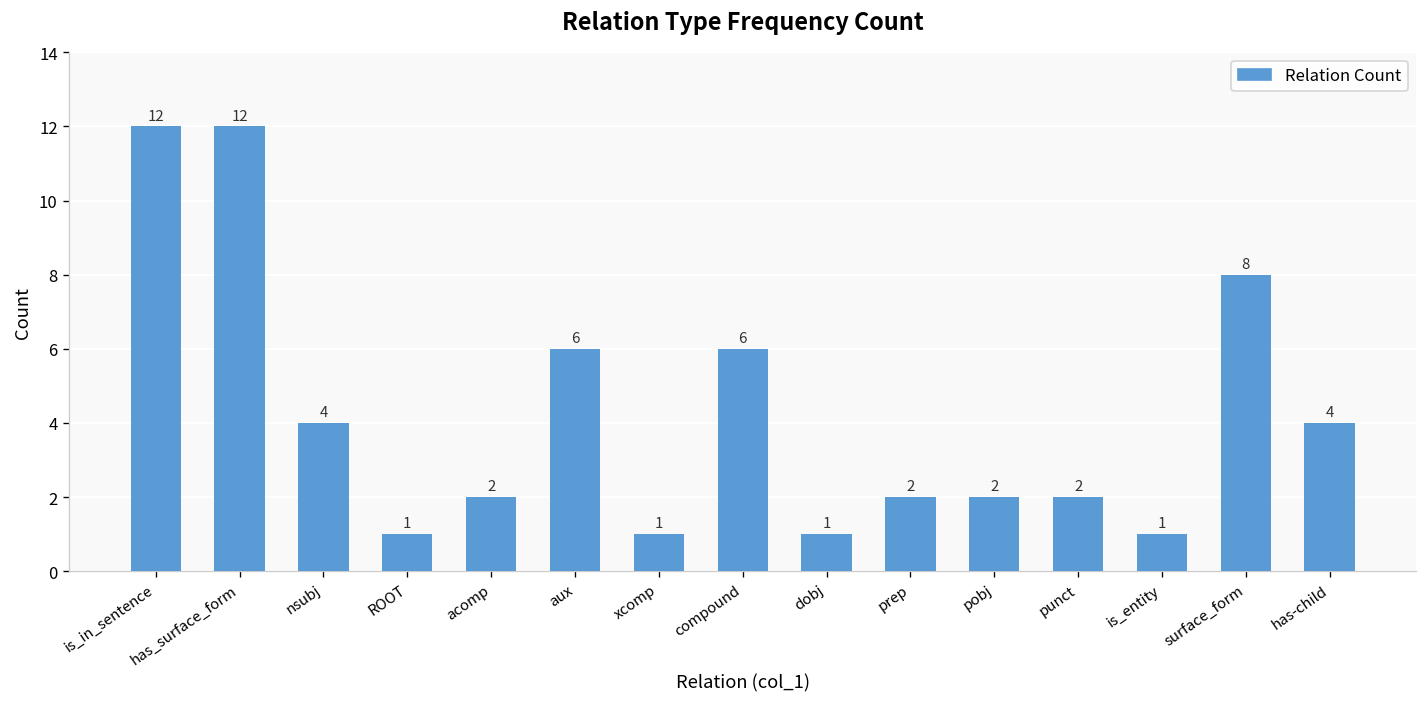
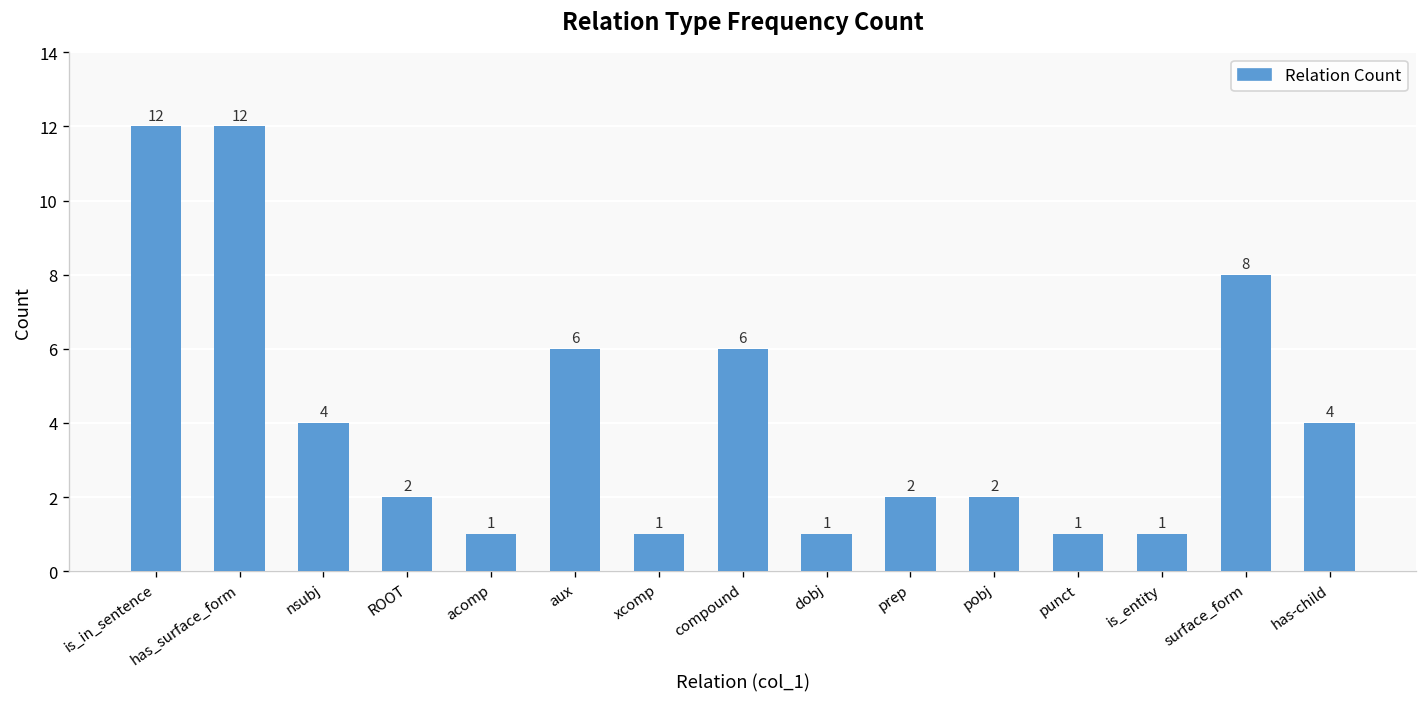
  {
    "is_in_sentence": 12,
    "has_surface_form": 12,
    "nsubj": 4,
-   "ROOT": 1,
-   "acomp": 2,
+   "ROOT": 2,
+   "acomp": 1,
    "aux": 6,
    "xcomp": 1,
    "compound": 6,
    "dobj": 1,
    "prep": 2,
    "pobj": 2,
-   "punct": 2,
+   "punct": 1,
    "is_entity": 1,
    "surface_form": 8,
    "has-child": 4
  }
